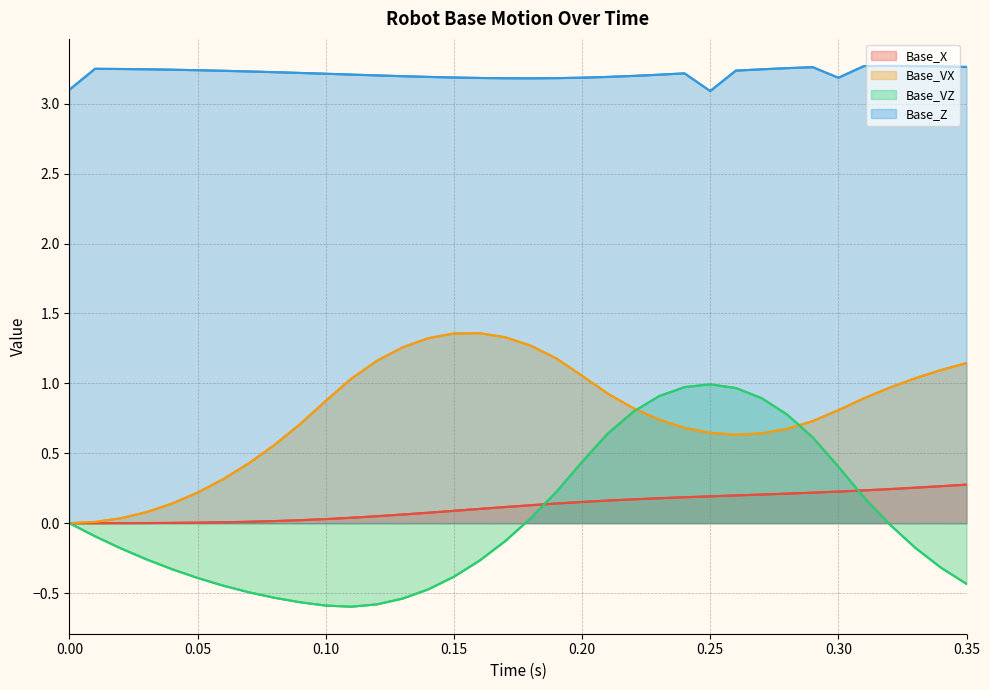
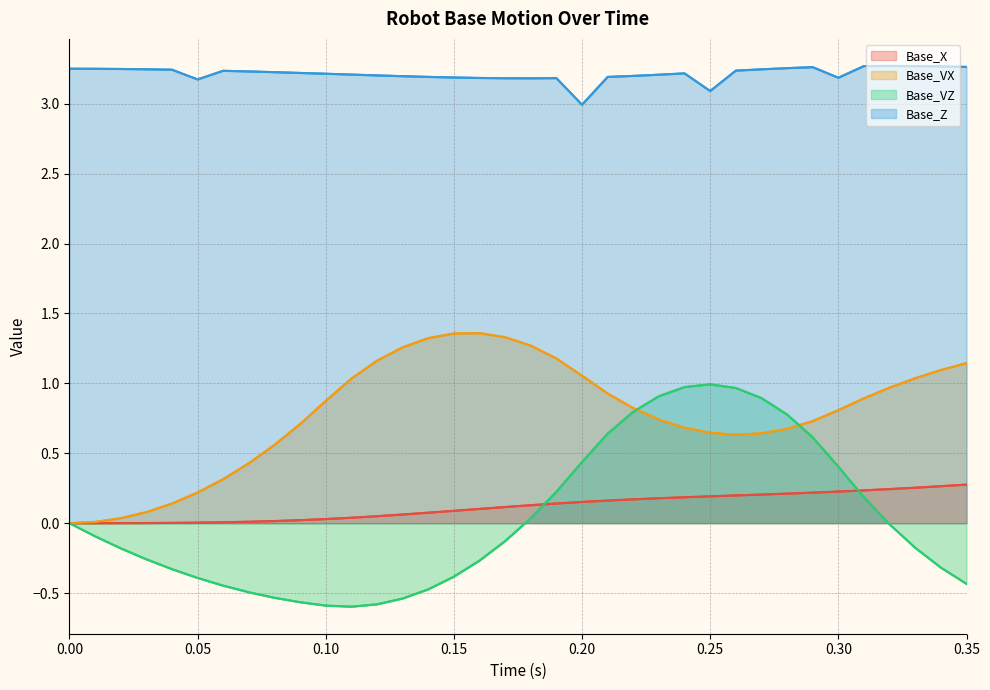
  {
    "Base_Z": {
-     "0.00": 3.10,
-     "0.05": 3.24,
+     "0.00": 3.25,
+     "0.05": 3.17,
      "0.10": 3.21,
      "0.15": 3.19,
-     "0.20": 3.19,
+     "0.20": 2.99,
      "0.25": 3.09,
      "0.30": 3.19,
      "0.35": 3.26
    }
  }
